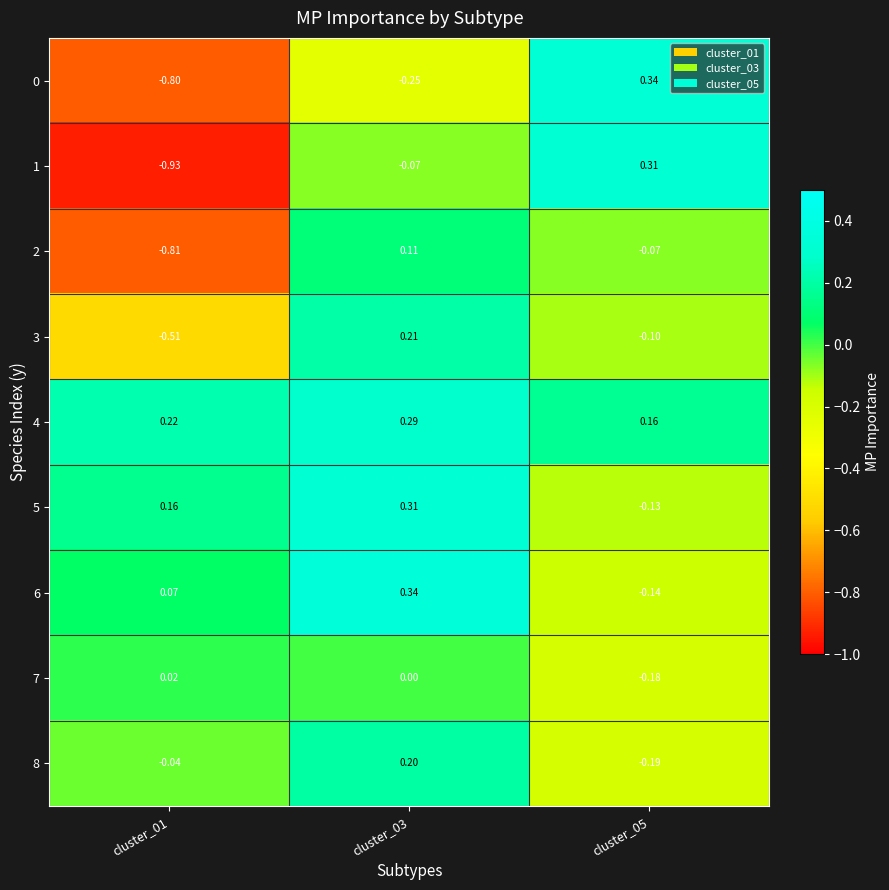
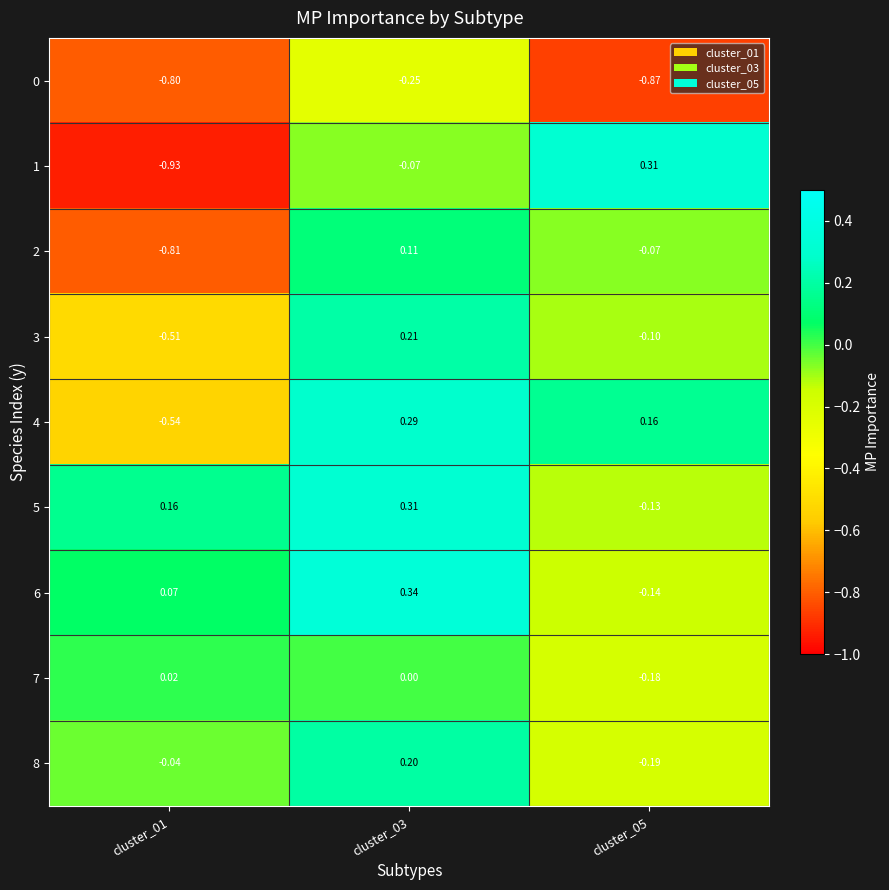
  {
    "0": {
      "cluster_01": -0.80,
      "cluster_03": -0.25,
-     "cluster_05": 0.34
+     "cluster_05": -0.87
    },
    "1": {
      "cluster_01": -0.93,
      "cluster_03": -0.07,
      "cluster_05": 0.31
    },
    "2": {
      "cluster_01": -0.81,
      "cluster_03": 0.11,
      "cluster_05": -0.07
    },
    "3": {
      "cluster_01": -0.51,
      "cluster_03": 0.21,
      "cluster_05": -0.10
    },
    "4": {
-     "cluster_01": 0.22,
+     "cluster_01": -0.54,
      "cluster_03": 0.29,
      "cluster_05": 0.16
    },
    "5": {
      "cluster_01": 0.16,
      "cluster_03": 0.31,
      "cluster_05": -0.13
    },
    "6": {
      "cluster_01": 0.07,
      "cluster_03": 0.34,
      "cluster_05": -0.14
    },
    "7": {
      "cluster_01": 0.02,
      "cluster_03": 0.00,
      "cluster_05": -0.18
    },
    "8": {
      "cluster_01": -0.04,
      "cluster_03": 0.20,
      "cluster_05": -0.19
    }
  }
